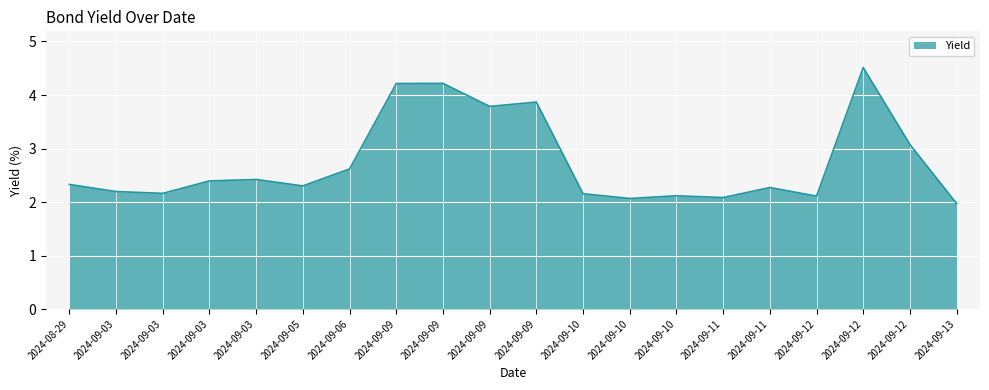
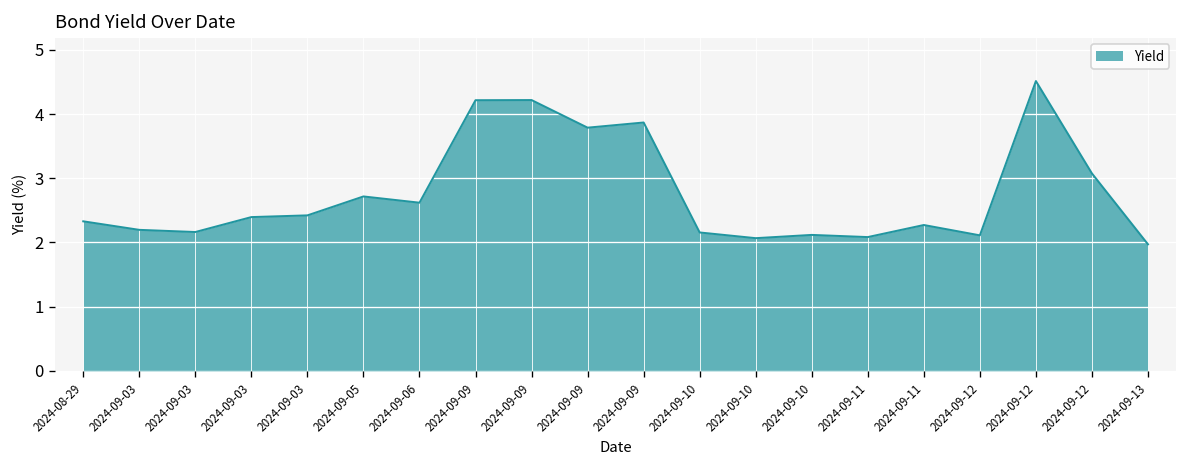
  {
    "2024-08-29": 2.3,
-   "2024-09-05": 2.3,
+   "2024-09-05": 2.7,
    "2024-09-06": 2.6,
    "2024-09-13": 2.0
  }
